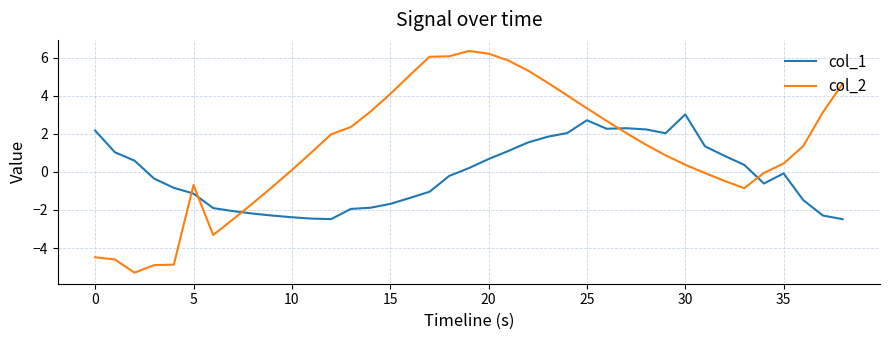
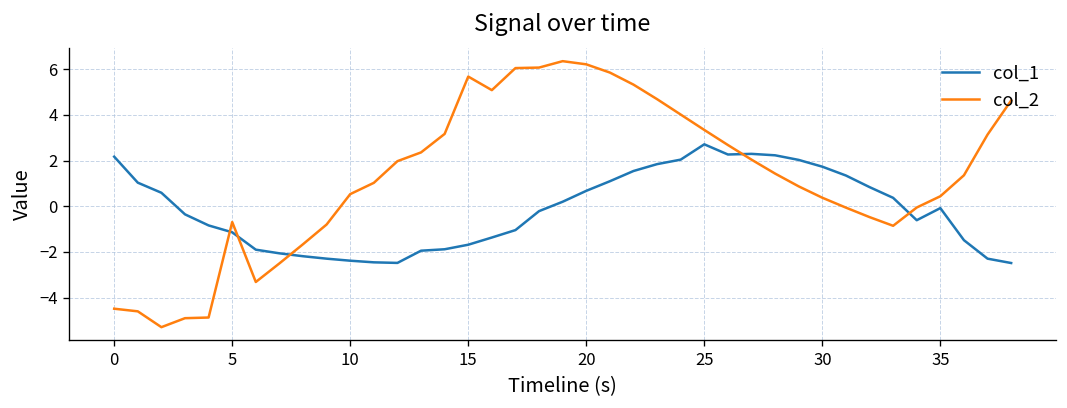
  {
    "col_1": {
      "0": 2.2,
      "5": -1.1,
      "10": -2.4,
      "15": -1.7,
      "20": 0.7,
      "25": 2.7,
-     "30": 3.0,
+     "30": 1.7,
      "35": -0.1
    },
    "col_2": {
      "0": -4.5,
      "5": -0.7,
-     "10": 0.1,
-     "15": 4.1,
+     "10": 0.5,
+     "15": 5.7,
      "20": 6.2,
      "25": 3.3,
      "30": 0.4,
      "35": 0.4
    }
  }
